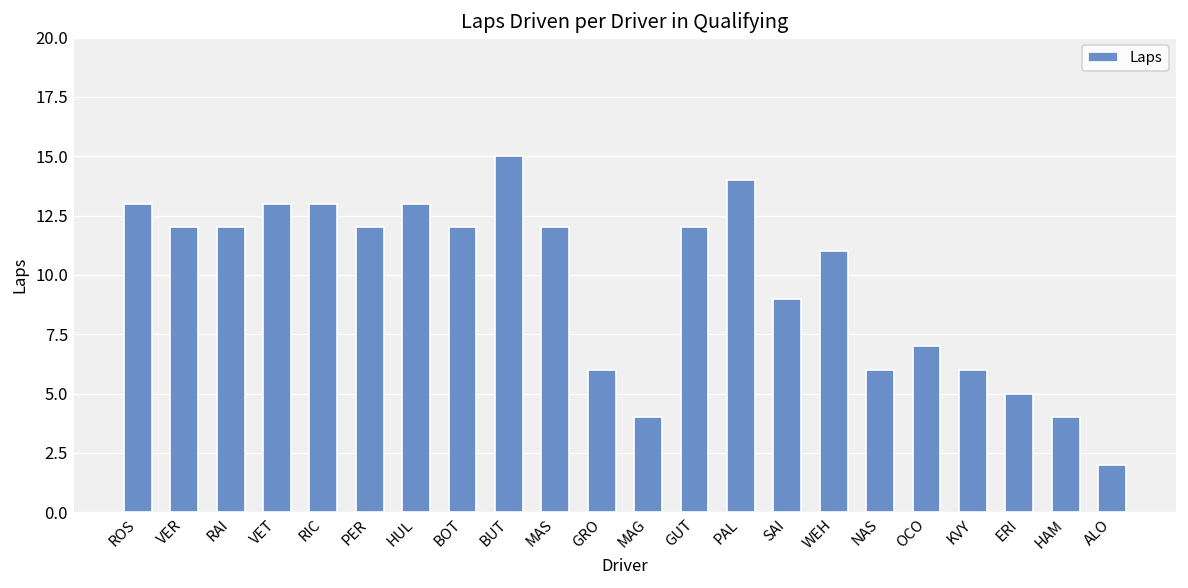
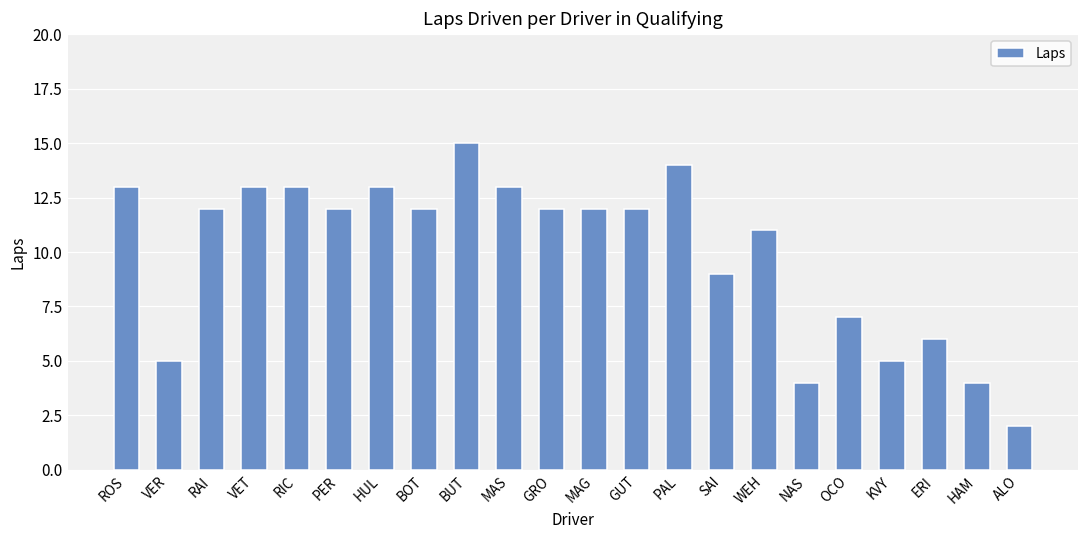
  {
    "ROS": 13,
-   "VER": 12,
+   "VER": 5,
    "RAI": 12,
    "VET": 13,
    "RIC": 13,
    "PER": 12,
    "HUL": 13,
    "BOT": 12,
    "BUT": 15,
-   "MAS": 12,
-   "GRO": 6,
-   "MAG": 4,
+   "MAS": 13,
+   "GRO": 12,
+   "MAG": 12,
    "GUT": 12,
    "PAL": 14,
    "SAI": 9,
    "WEH": 11,
-   "NAS": 6,
+   "NAS": 4,
    "OCO": 7,
-   "KVY": 6,
-   "ERI": 5,
+   "KVY": 5,
+   "ERI": 6,
    "HAM": 4,
    "ALO": 2
  }
